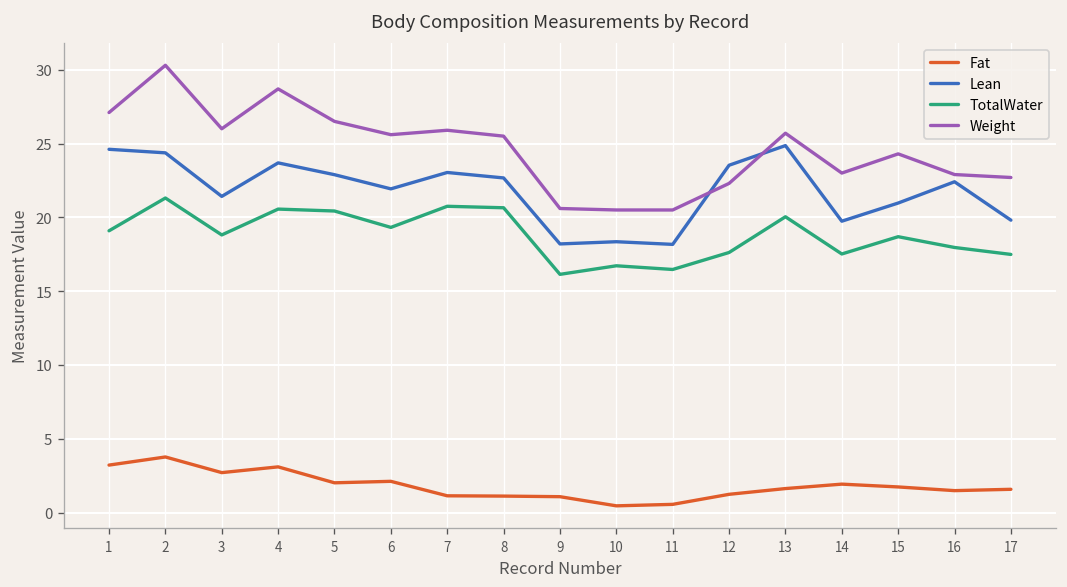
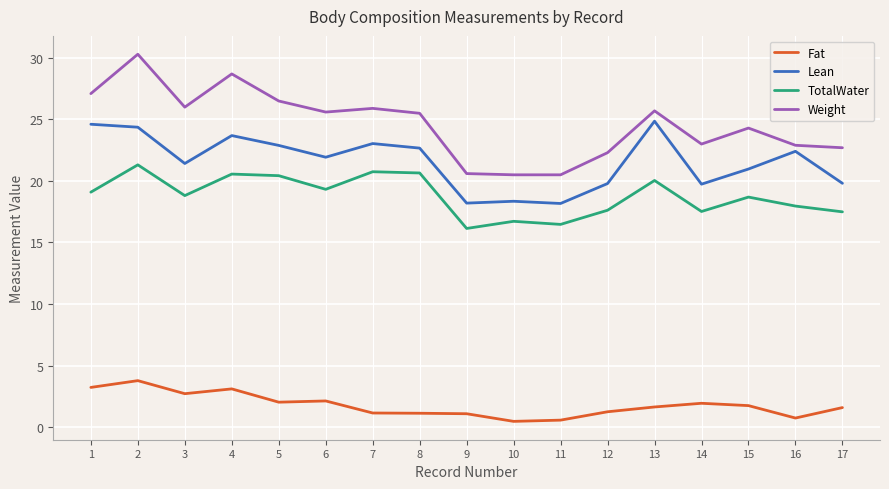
  {
    "Fat": {
      "1": 3.2,
      "2": 3.8,
      "3": 2.7,
      "4": 3.1,
      "5": 2.0,
      "6": 2.1,
      "7": 1.1,
      "8": 1.1,
      "9": 1.1,
      "10": 0.5,
      "11": 0.6,
      "12": 1.2,
      "13": 1.6,
      "14": 1.9,
      "15": 1.7,
-     "16": 1.5,
+     "16": 0.7,
      "17": 1.6
    },
    "Lean": {
      "1": 24.6,
      "2": 24.4,
      "3": 21.4,
      "4": 23.7,
      "5": 22.9,
      "6": 21.9,
      "7": 23.0,
      "8": 22.7,
      "9": 18.2,
      "10": 18.4,
      "11": 18.2,
-     "12": 23.5,
+     "12": 19.8,
      "13": 24.9,
      "14": 19.7,
      "15": 21.0,
      "16": 22.4,
      "17": 19.8
    },
    "TotalWater": {
      "1": 19.1,
      "2": 21.3,
      "3": 18.8,
      "4": 20.6,
      "5": 20.4,
      "6": 19.3,
      "7": 20.8,
      "8": 20.7,
      "9": 16.1,
      "10": 16.7,
      "11": 16.5,
      "12": 17.6,
      "13": 20.0,
      "14": 17.5,
      "15": 18.7,
      "16": 18.0,
      "17": 17.5
    },
    "Weight": {
      "1": 27.1,
      "2": 30.3,
      "3": 26.0,
      "4": 28.7,
      "5": 26.5,
      "6": 25.6,
      "7": 25.9,
      "8": 25.5,
      "9": 20.6,
      "10": 20.5,
      "11": 20.5,
      "12": 22.3,
      "13": 25.7,
      "14": 23.0,
      "15": 24.3,
      "16": 22.9,
      "17": 22.7
    }
  }
